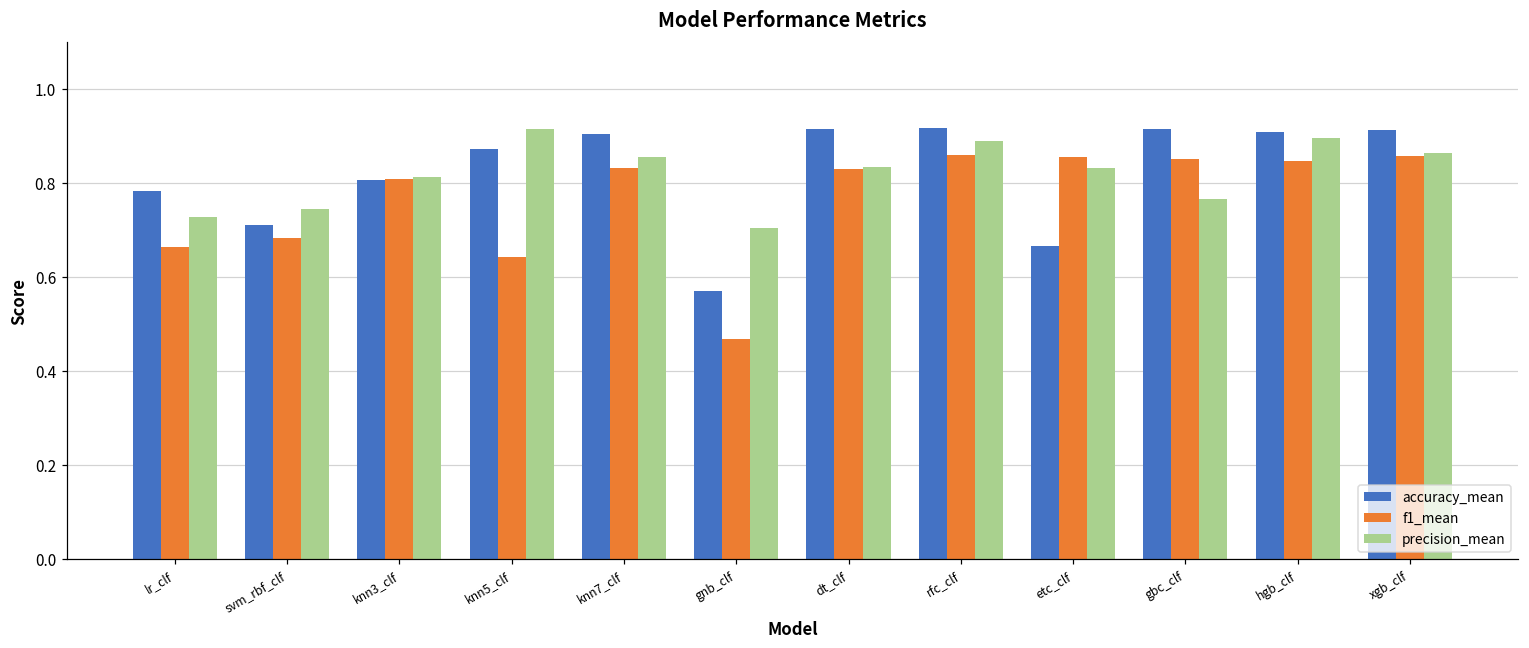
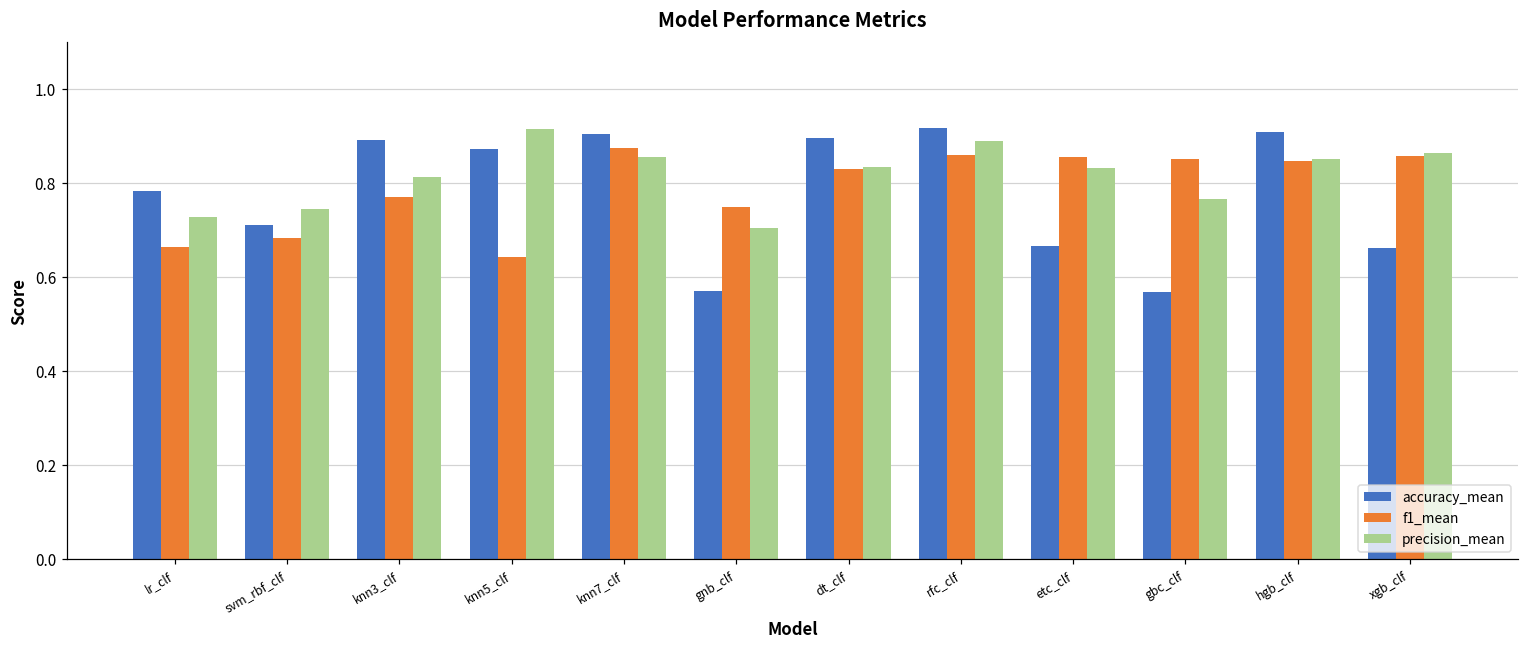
  {
    "accuracy_mean": {
      "lr_clf": 0.78,
      "svm_rbf_clf": 0.71,
-     "knn3_clf": 0.80,
+     "knn3_clf": 0.89,
      "knn5_clf": 0.87,
      "knn7_clf": 0.90,
      "gnb_clf": 0.57,
-     "dt_clf": 0.91,
+     "dt_clf": 0.90,
      "rfc_clf": 0.92,
      "etc_clf": 0.67,
-     "gbc_clf": 0.91,
+     "gbc_clf": 0.57,
      "hgb_clf": 0.91,
-     "xgb_clf": 0.91
+     "xgb_clf": 0.66
    },
    "f1_mean": {
      "lr_clf": 0.66,
      "svm_rbf_clf": 0.68,
-     "knn3_clf": 0.81,
+     "knn3_clf": 0.77,
      "knn5_clf": 0.64,
-     "knn7_clf": 0.83,
-     "gnb_clf": 0.47,
+     "knn7_clf": 0.87,
+     "gnb_clf": 0.75,
      "dt_clf": 0.83,
      "rfc_clf": 0.86,
      "etc_clf": 0.85,
      "gbc_clf": 0.85,
      "hgb_clf": 0.85,
      "xgb_clf": 0.86
    },
    "precision_mean": {
      "lr_clf": 0.73,
      "svm_rbf_clf": 0.74,
      "knn3_clf": 0.81,
      "knn5_clf": 0.91,
      "knn7_clf": 0.86,
      "gnb_clf": 0.70,
      "dt_clf": 0.83,
      "rfc_clf": 0.89,
      "etc_clf": 0.83,
      "gbc_clf": 0.77,
-     "hgb_clf": 0.89,
+     "hgb_clf": 0.85,
      "xgb_clf": 0.86
    }
  }
